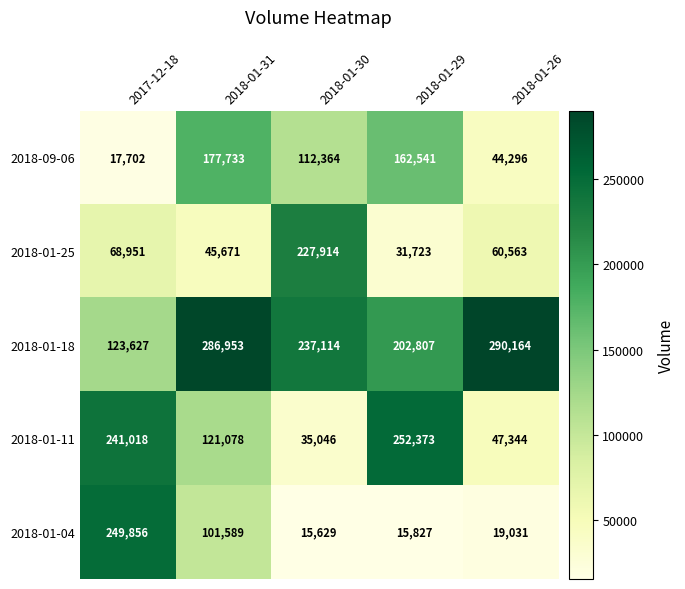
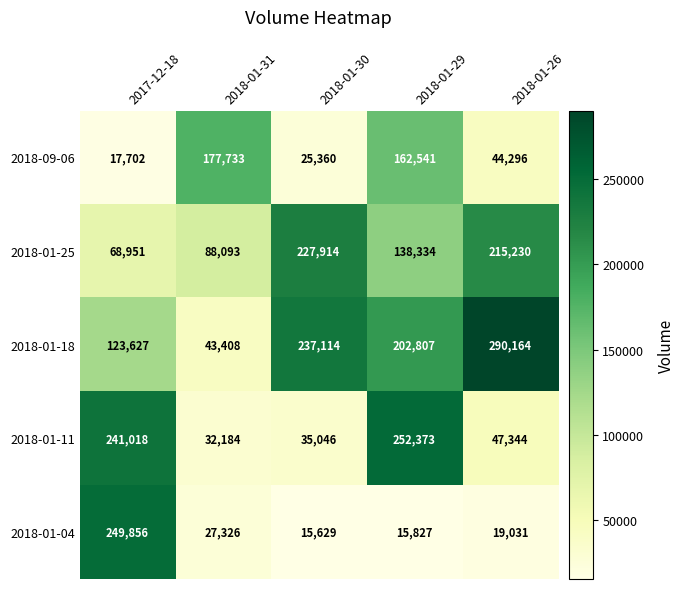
  {
    "2018-09-06": {
      "2017-12-18": "17,702",
      "2018-01-31": "177,733",
-     "2018-01-30": "112,364",
+     "2018-01-30": "25,360",
      "2018-01-29": "162,541",
      "2018-01-26": "44,296"
    },
    "2018-01-25": {
      "2017-12-18": "68,951",
-     "2018-01-31": "45,671",
+     "2018-01-31": "88,093",
      "2018-01-30": "227,914",
-     "2018-01-29": "31,723",
-     "2018-01-26": "60,563"
+     "2018-01-29": "138,334",
+     "2018-01-26": "215,230"
    },
    "2018-01-18": {
      "2017-12-18": "123,627",
-     "2018-01-31": "286,953",
+     "2018-01-31": "43,408",
      "2018-01-30": "237,114",
      "2018-01-29": "202,807",
      "2018-01-26": "290,164"
    },
    "2018-01-11": {
      "2017-12-18": "241,018",
-     "2018-01-31": "121,078",
+     "2018-01-31": "32,184",
      "2018-01-30": "35,046",
      "2018-01-29": "252,373",
      "2018-01-26": "47,344"
    },
    "2018-01-04": {
      "2017-12-18": "249,856",
-     "2018-01-31": "101,589",
+     "2018-01-31": "27,326",
      "2018-01-30": "15,629",
      "2018-01-29": "15,827",
      "2018-01-26": "19,031"
    }
  }
